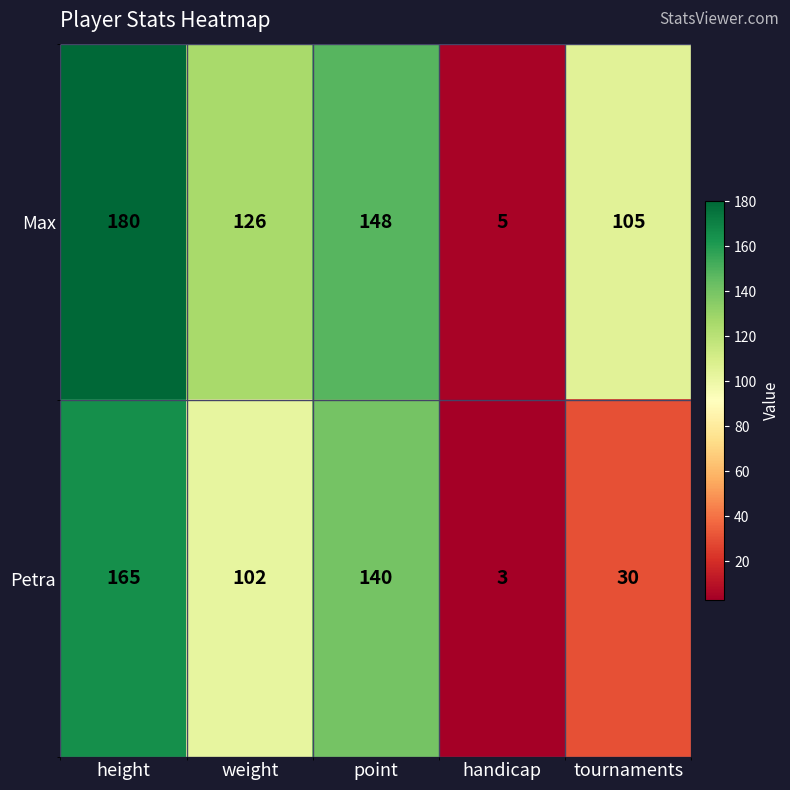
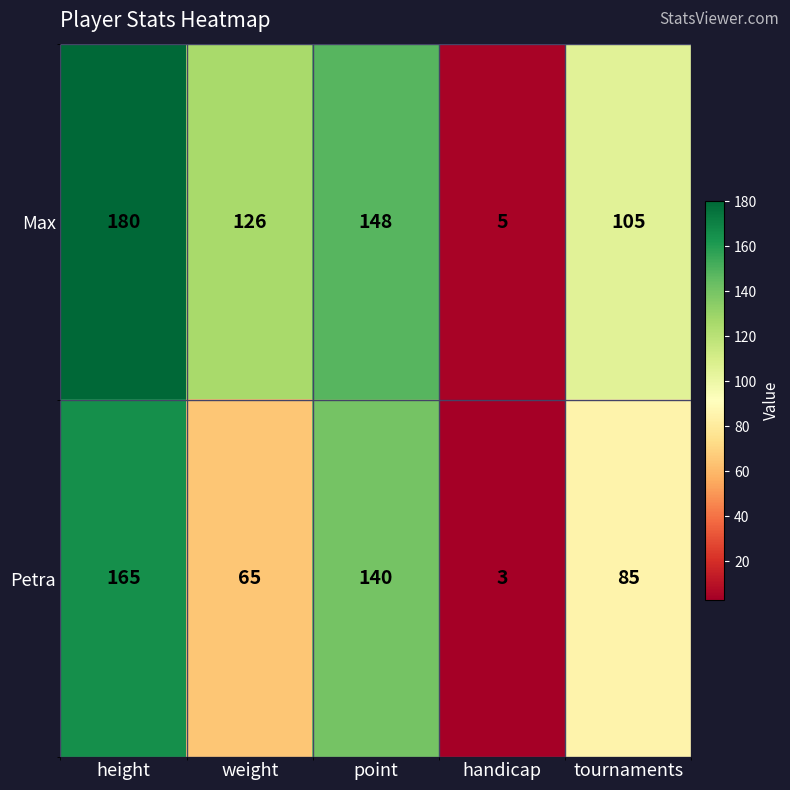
  {
    "Max": {
      "height": 180,
      "weight": 126,
      "point": 148,
      "handicap": 5,
      "tournaments": 105
    },
    "Petra": {
      "height": 165,
-     "weight": 102,
+     "weight": 65,
      "point": 140,
      "handicap": 3,
-     "tournaments": 30
+     "tournaments": 85
    }
  }
